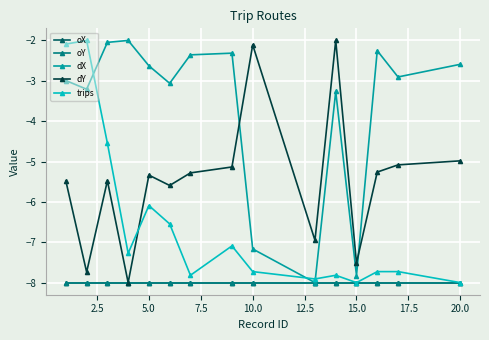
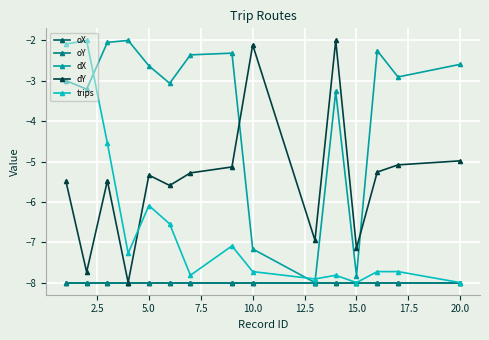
  {
    "dY": {
      "5.0": -5.3,
      "10.0": -2.1,
-     "15.0": -7.5,
+     "15.0": -7.1,
      "20.0": -5.0
    }
  }
